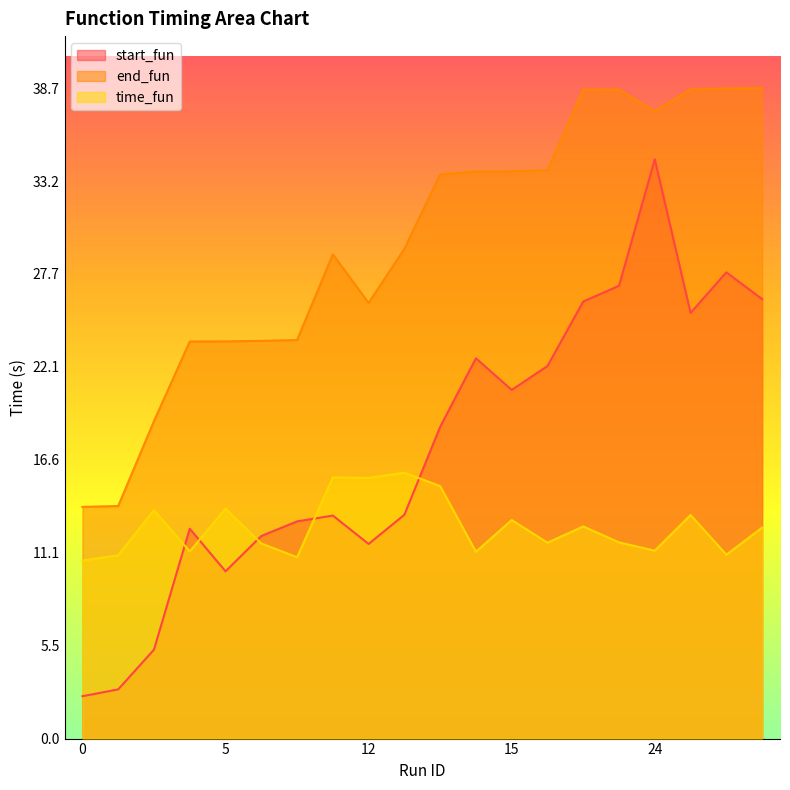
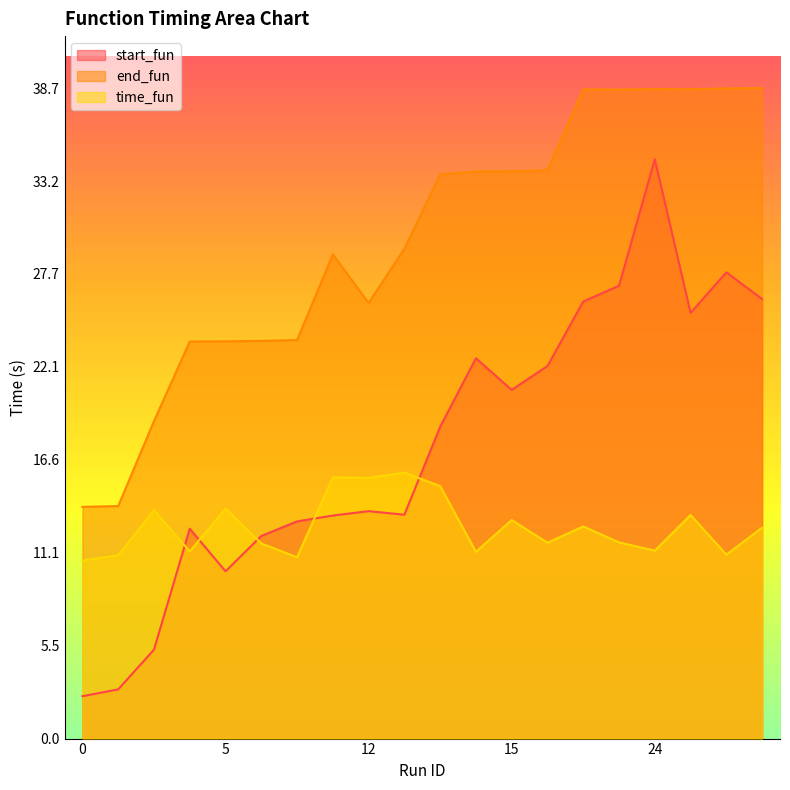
  {
    "start_fun": {
      "0": 2.5,
-     "12": 11.6,
+     "12": 13.5,
      "24": 34.5
    },
    "end_fun": {
      "0": 13.8,
      "12": 25.9,
-     "24": 37.4
+     "24": 38.7
    },
    "time_fun": {
      "0": 10.6,
      "12": 15.5,
      "24": 11.2
    }
  }
